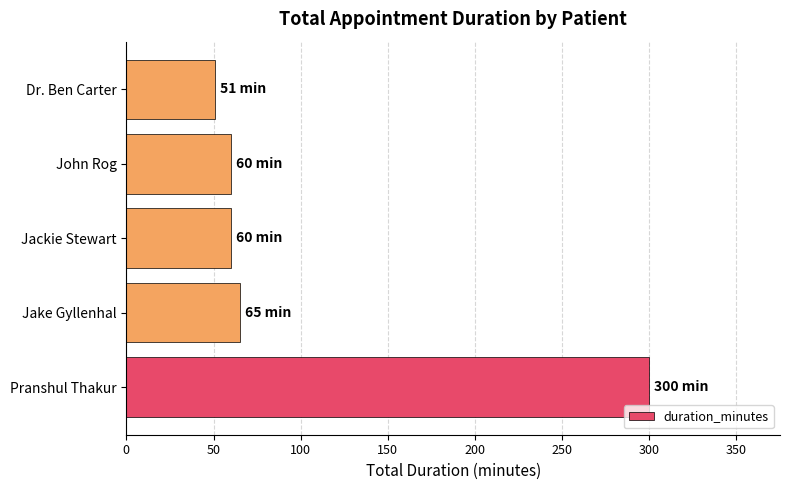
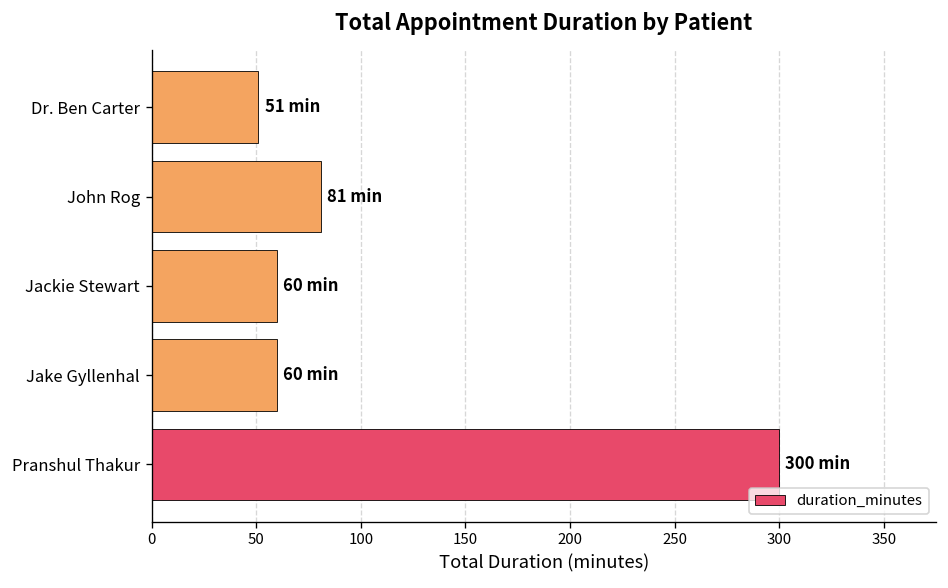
  {
    "Dr. Ben Carter": 51,
-   "John Rog": 60,
+   "John Rog": 81,
    "Jackie Stewart": 60,
-   "Jake Gyllenhal": 65,
+   "Jake Gyllenhal": 60,
    "Pranshul Thakur": 300
  }
